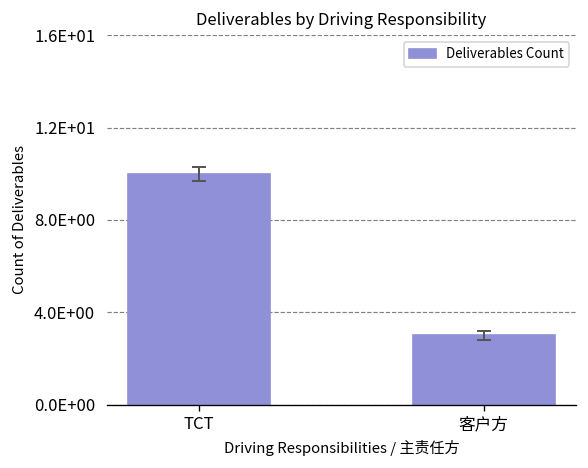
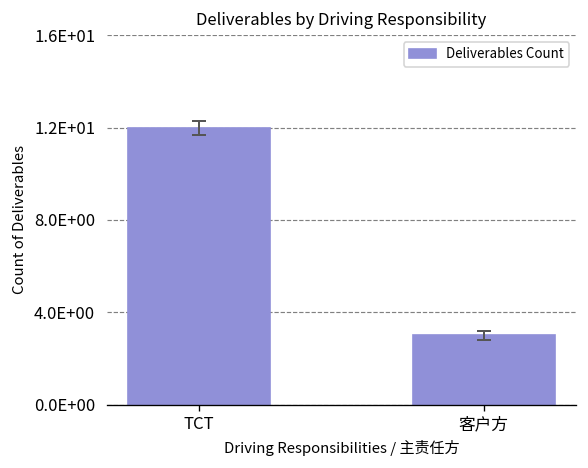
  {
    "Deliverables Count": {
-     "TCT": 10,
+     "TCT": 12,
      "客户方": 3
    }
  }
